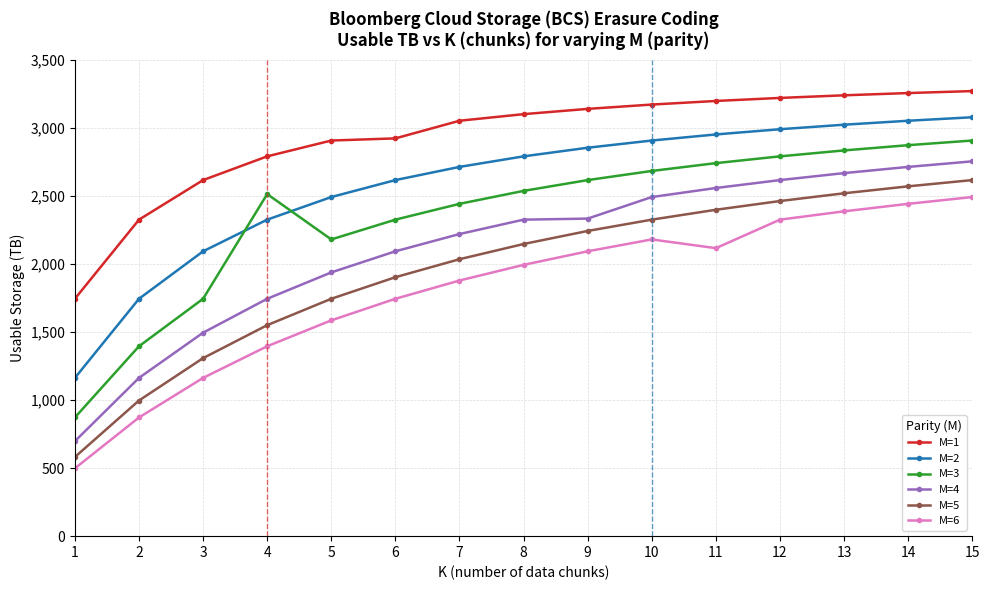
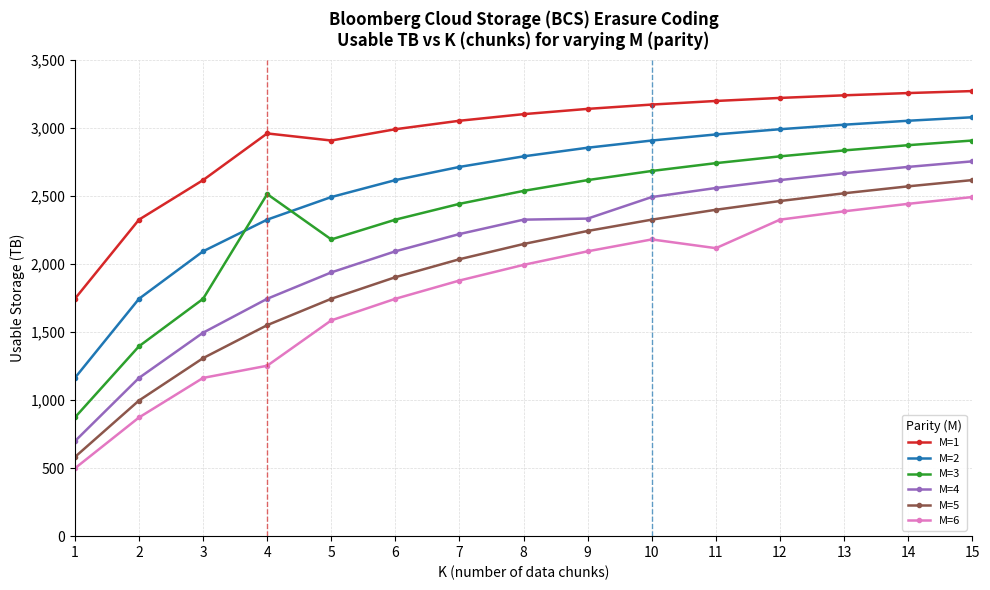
  {
    "M=1": {
      "1": "1,740",
      "2": "2,330",
      "3": "2,620",
-     "4": "2,790",
+     "4": "2,960",
      "5": "2,910",
-     "6": "2,920",
+     "6": "2,990",
      "7": "3,050",
      "8": "3,100",
      "9": "3,140",
      "10": "3,170",
      "11": "3,200",
      "12": "3,220",
      "13": "3,240",
      "14": "3,260",
      "15": "3,270"
    },
    "M=2": {
      "1": "1,160",
      "2": "1,740",
      "3": "2,090",
      "4": "2,330",
      "5": "2,490",
      "6": "2,620",
      "7": "2,710",
      "8": "2,790",
      "9": "2,850",
      "10": "2,910",
      "11": "2,950",
      "12": "2,990",
      "13": "3,020",
      "14": "3,050",
      "15": "3,080"
    },
    "M=3": {
      "1": "870",
      "2": "1,400",
      "3": "1,740",
      "4": "2,510",
      "5": "2,180",
      "6": "2,330",
      "7": "2,440",
      "8": "2,540",
      "9": "2,620",
      "10": "2,680",
      "11": "2,740",
      "12": "2,790",
      "13": "2,830",
      "14": "2,870",
      "15": "2,910"
    },
    "M=4": {
      "1": "700",
      "2": "1,160",
      "3": "1,500",
      "4": "1,740",
      "5": "1,940",
      "6": "2,090",
      "7": "2,220",
      "8": "2,330",
      "9": "2,330",
      "10": "2,490",
      "11": "2,560",
      "12": "2,620",
      "13": "2,670",
      "14": "2,710",
      "15": "2,750"
    },
    "M=5": {
      "1": "580",
      "2": "1,000",
      "3": "1,310",
      "4": "1,550",
      "5": "1,740",
      "6": "1,900",
      "7": "2,030",
      "8": "2,150",
      "9": "2,240",
      "10": "2,330",
      "11": "2,400",
      "12": "2,460",
      "13": "2,520",
      "14": "2,570",
      "15": "2,620"
    },
    "M=6": {
      "1": "500",
      "2": "870",
      "3": "1,160",
-     "4": "1,400",
+     "4": "1,250",
      "5": "1,590",
      "6": "1,740",
      "7": "1,880",
      "8": "1,990",
      "9": "2,090",
      "10": "2,180",
      "11": "2,120",
      "12": "2,330",
      "13": "2,390",
      "14": "2,440",
      "15": "2,490"
    }
  }
